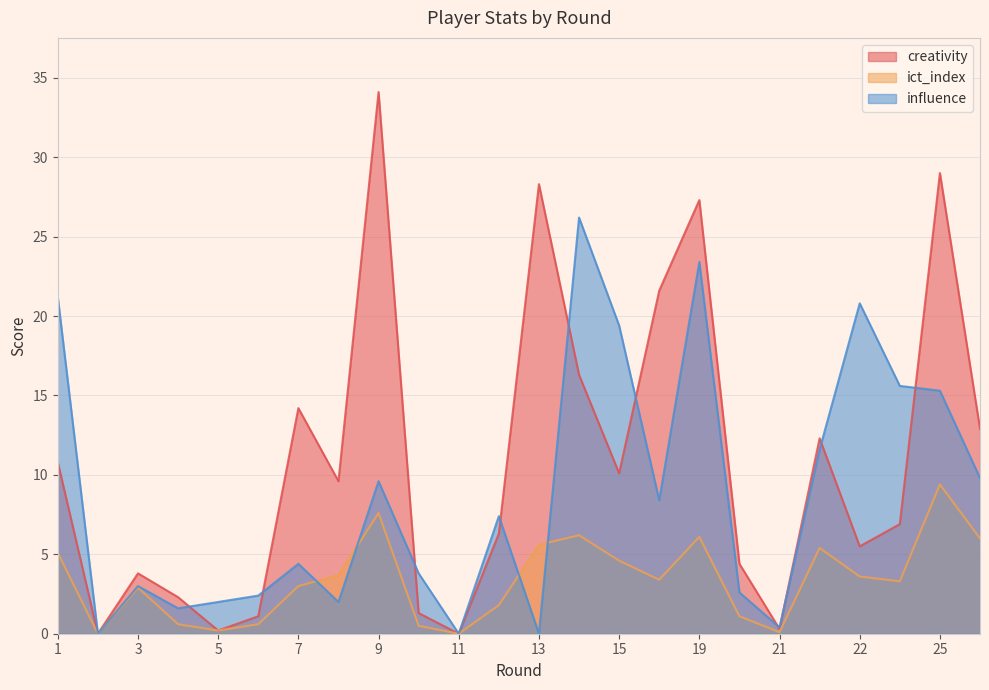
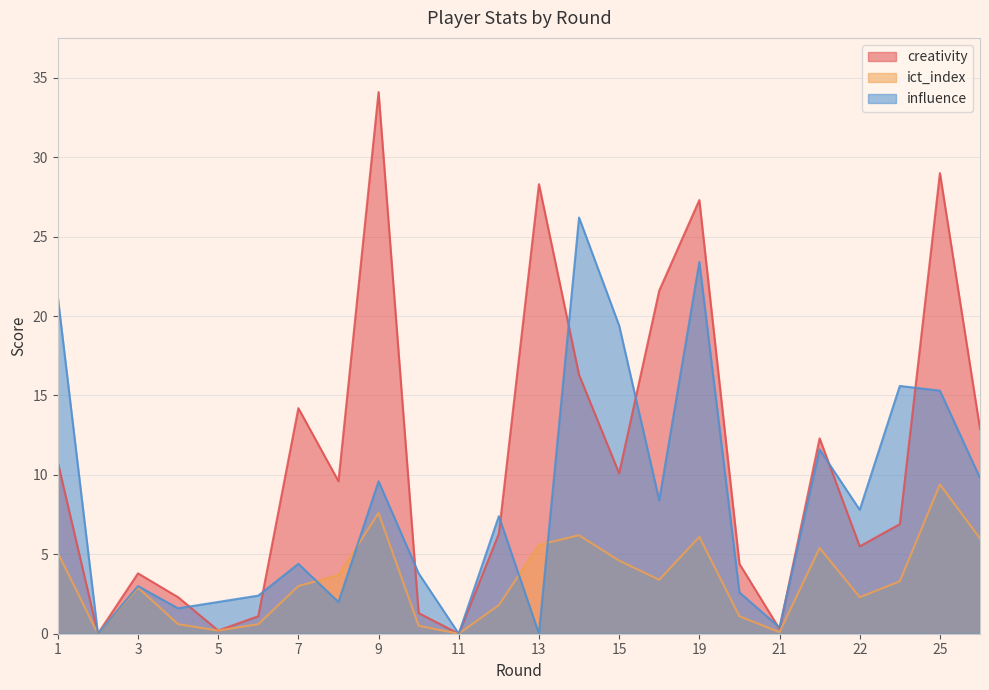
  {
    "creativity": {
      "22": 5.5,
      "25": 29.0
    },
    "ict_index": {
-     "22": 3.6,
+     "22": 2.3,
      "25": 9.4
    },
    "influence": {
-     "22": 20.8,
+     "22": 7.8,
      "25": 15.3
    }
  }
